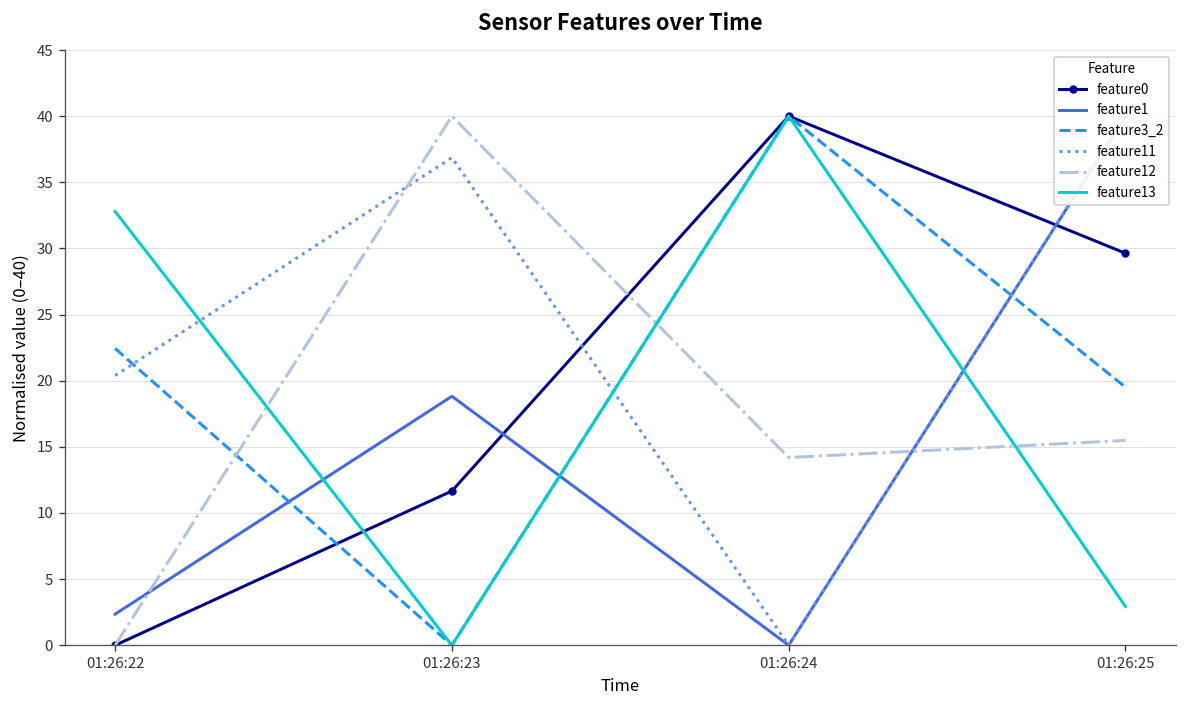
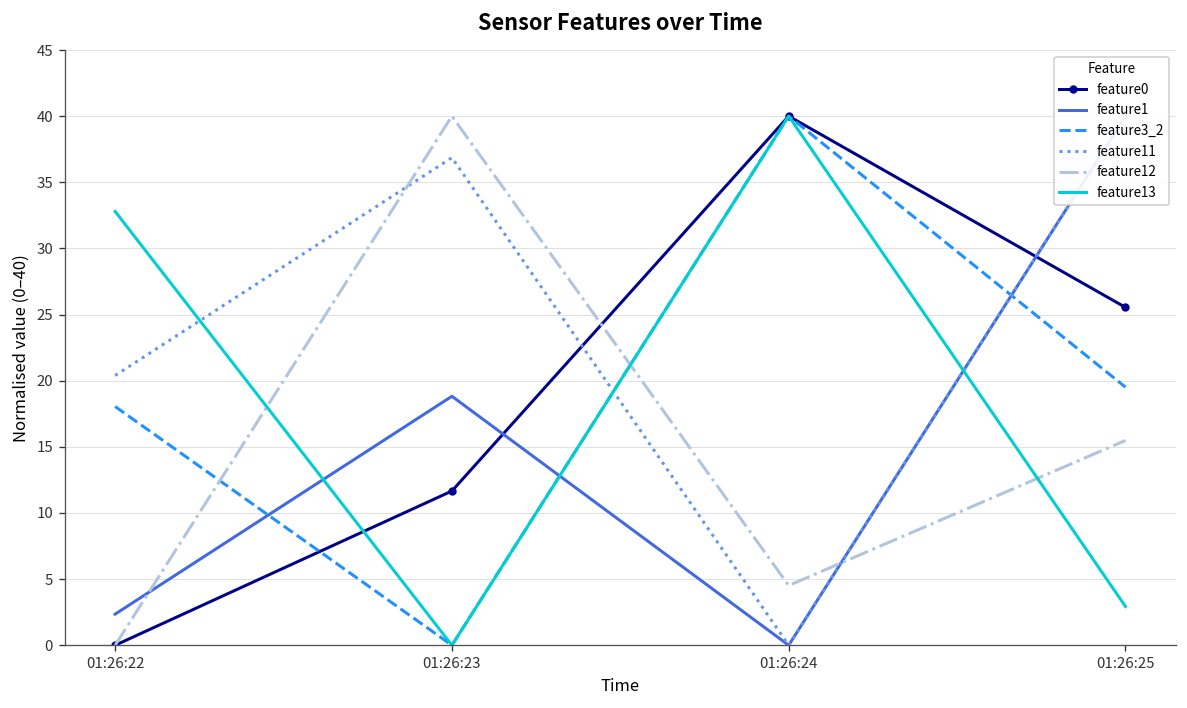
  {
    "feature0": {
      "01:26:23": 11.7,
-     "01:26:25": 29.6
+     "01:26:25": 25.5
    },
    "feature3_2": {
-     "01:26:22": 22.4,
+     "01:26:22": 18.0,
      "01:26:25": 19.5
    },
    "feature12": {
      "01:26:23": 40.0,
-     "01:26:24": 14.2,
+     "01:26:24": 4.5,
      "01:26:25": 15.5
    },
    "feature13": {
      "01:26:22": 32.8,
      "01:26:25": 2.9
    }
  }
